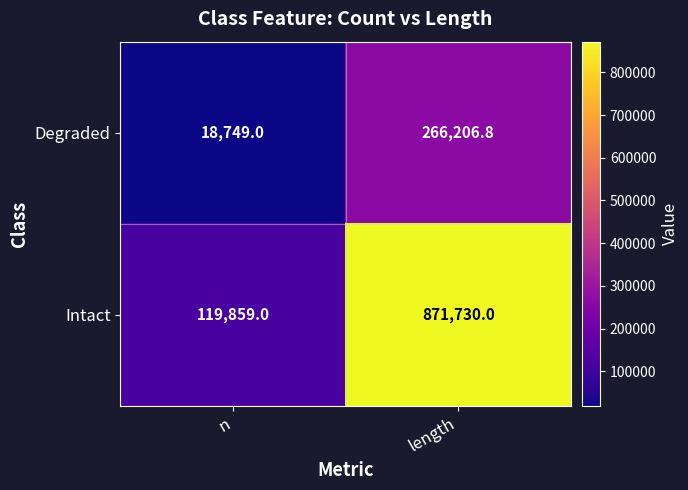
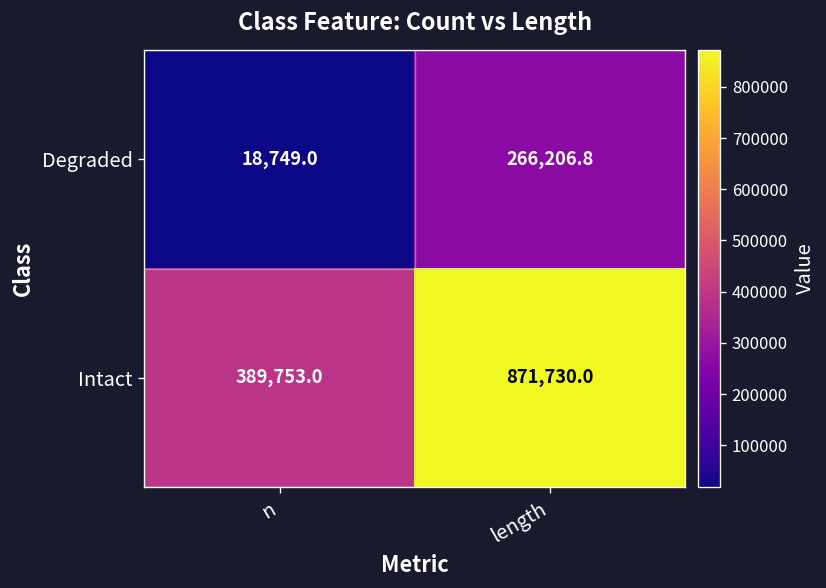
  {
    "Degraded": {
      "n": "18,749.0",
      "length": "266,206.8"
    },
    "Intact": {
-     "n": "119,859.0",
+     "n": "389,753.0",
      "length": "871,730.0"
    }
  }
